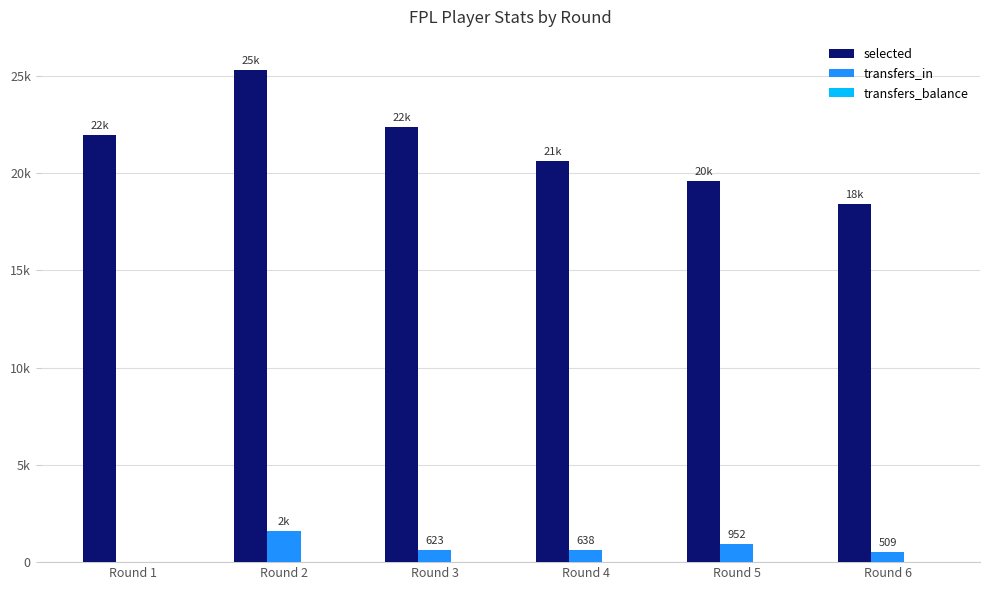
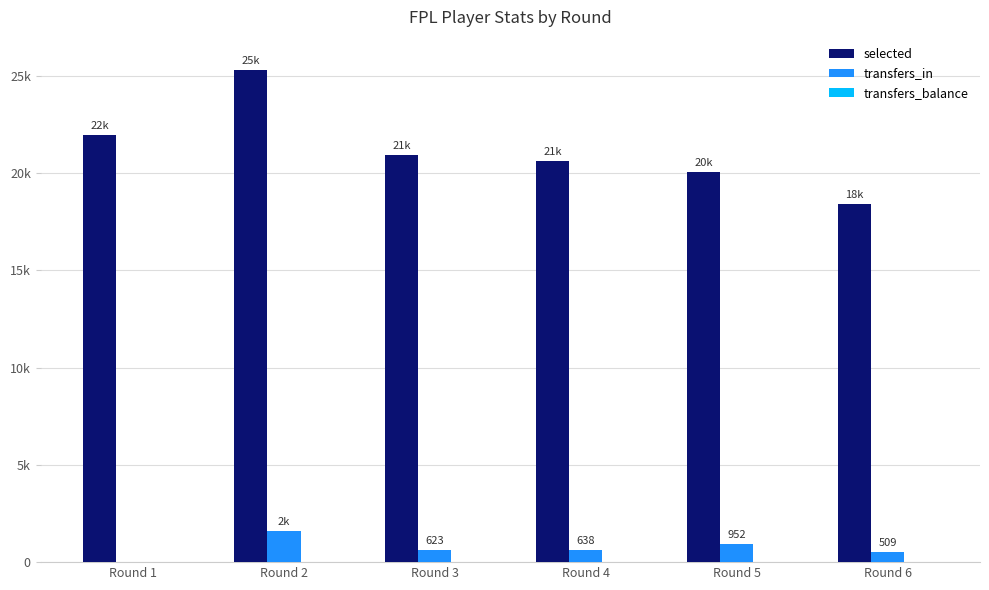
  {
    "selected": {
      "Round 1": "22k",
      "Round 2": "25k",
-     "Round 3": "22k",
+     "Round 3": "21k",
      "Round 4": "21k",
-     "Round 5": "19600",
+     "Round 5": "20100",
      "Round 6": "18k"
    }
  }
